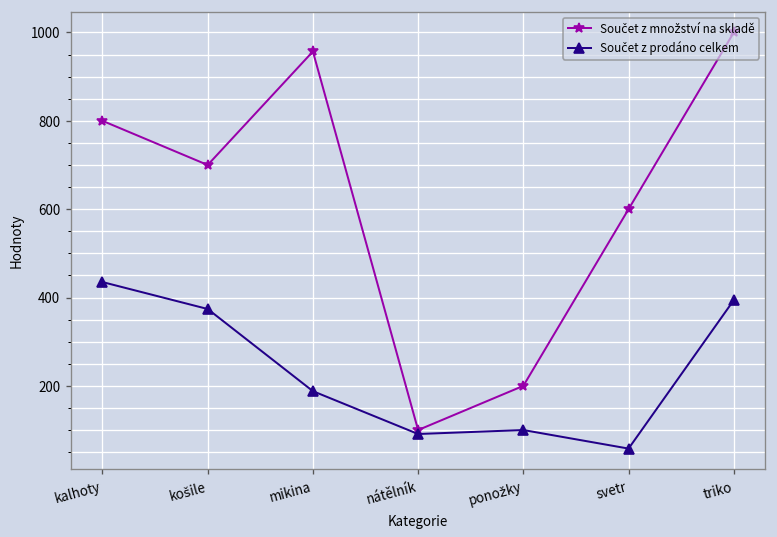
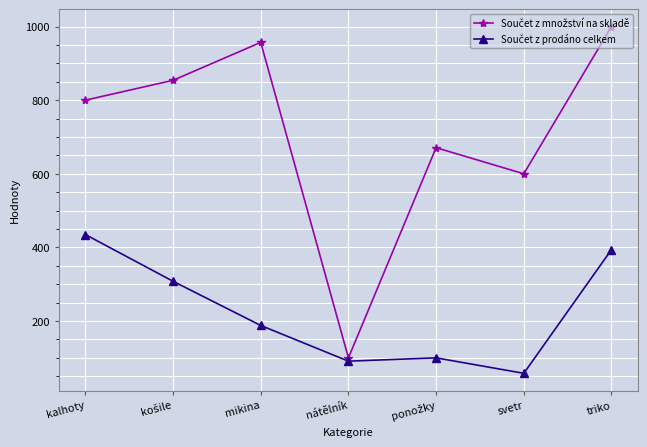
  {
    "Součet z množství na skladě": {
      "kalhoty": 800,
-     "košile": 700,
+     "košile": 850,
      "mikina": 960,
      "nátělník": 100,
-     "ponožky": 200,
+     "ponožky": 670,
      "svetr": 600
    },
    "Součet z prodáno celkem": {
      "kalhoty": 440,
-     "košile": 370,
+     "košile": 310,
      "mikina": 190,
      "nátělník": 90,
      "ponožky": 100,
      "svetr": 60,
      "triko": 390
    }
  }
